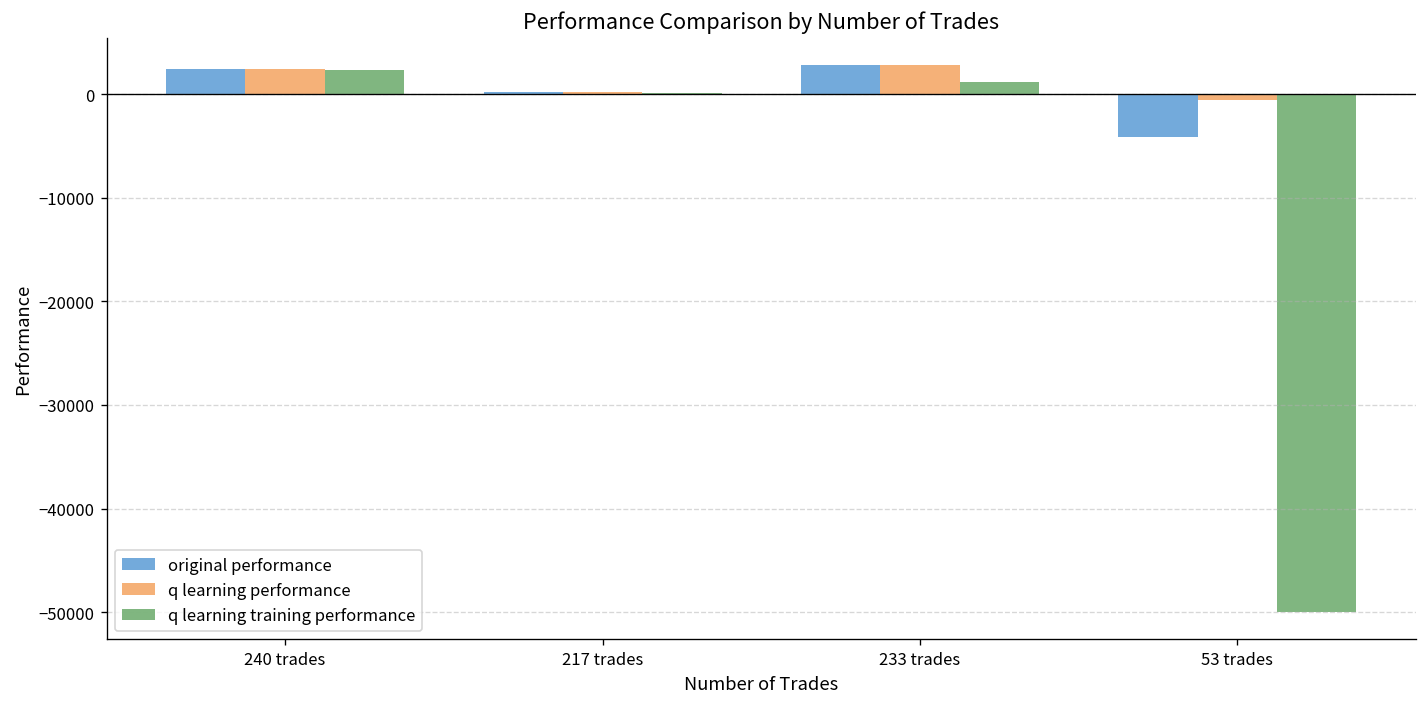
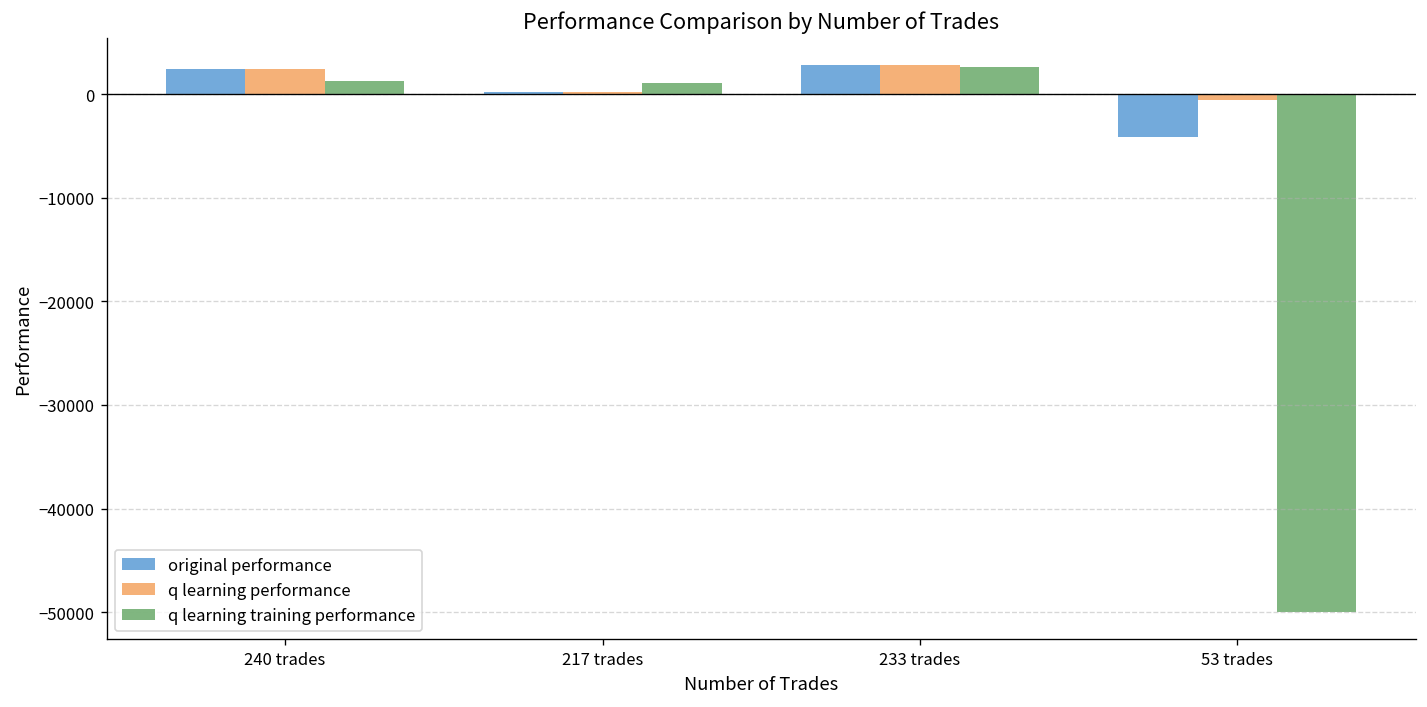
  {
    "original performance": {
      "240 trades": 2000,
      "233 trades": 3000,
      "53 trades": -4000
    },
    "q learning performance": {
      "240 trades": 2000,
      "233 trades": 3000,
      "53 trades": -1000
    },
    "q learning training performance": {
-     "240 trades": 2000,
-     "217 trades": 0,
-     "233 trades": 1000,
+     "240 trades": 1000,
+     "217 trades": 1000,
+     "233 trades": 3000,
      "53 trades": -50000
    }
  }
